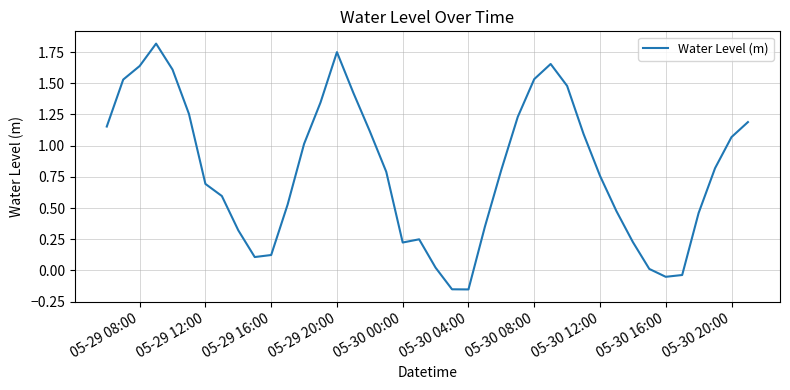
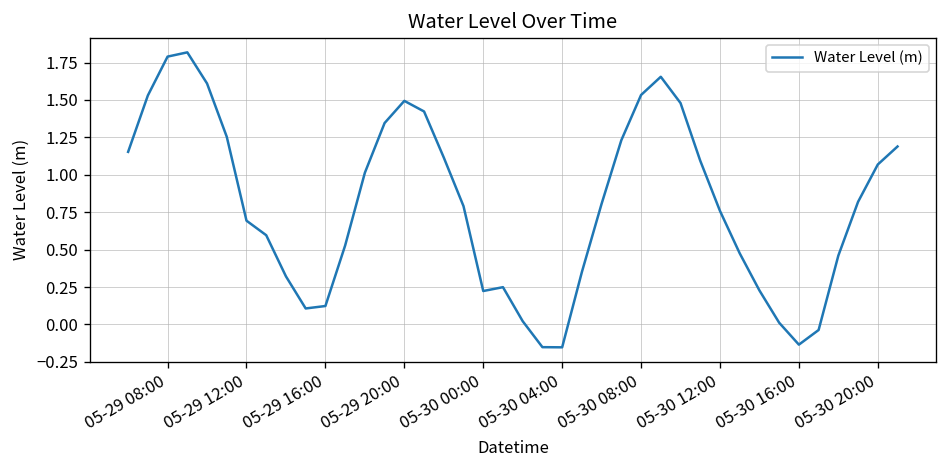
  {
-   "05-29 08:00": 1.64,
+   "05-29 08:00": 1.79,
    "05-29 12:00": 0.69,
    "05-29 16:00": 0.12,
-   "05-29 20:00": 1.75,
+   "05-29 20:00": 1.49,
    "05-30 00:00": 0.22,
    "05-30 04:00": -0.15,
    "05-30 08:00": 1.53,
    "05-30 12:00": 0.76,
-   "05-30 16:00": -0.05,
+   "05-30 16:00": -0.13,
    "05-30 20:00": 1.07
  }
